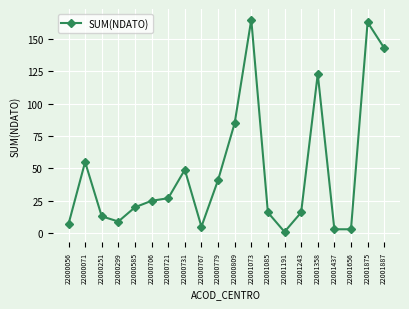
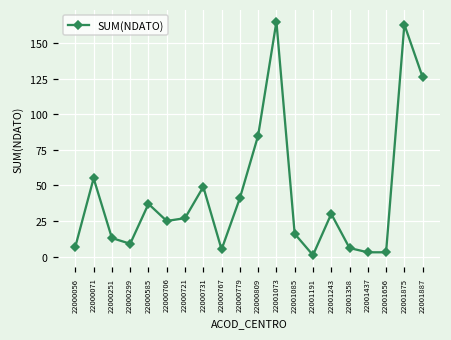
  {
    "22000056": 7,
    "22000071": 55,
    "22000251": 13,
    "22000299": 9,
-   "22000585": 20,
+   "22000585": 37,
    "22000706": 25,
    "22000721": 27,
    "22000731": 49,
    "22000767": 5,
    "22000779": 41,
    "22000809": 85,
    "22001073": 165,
    "22001085": 16,
    "22001191": 1,
-   "22001243": 16,
-   "22001358": 123,
+   "22001243": 30,
+   "22001358": 6,
    "22001437": 3,
    "22001656": 3,
    "22001875": 163,
-   "22001887": 143
+   "22001887": 126
  }
